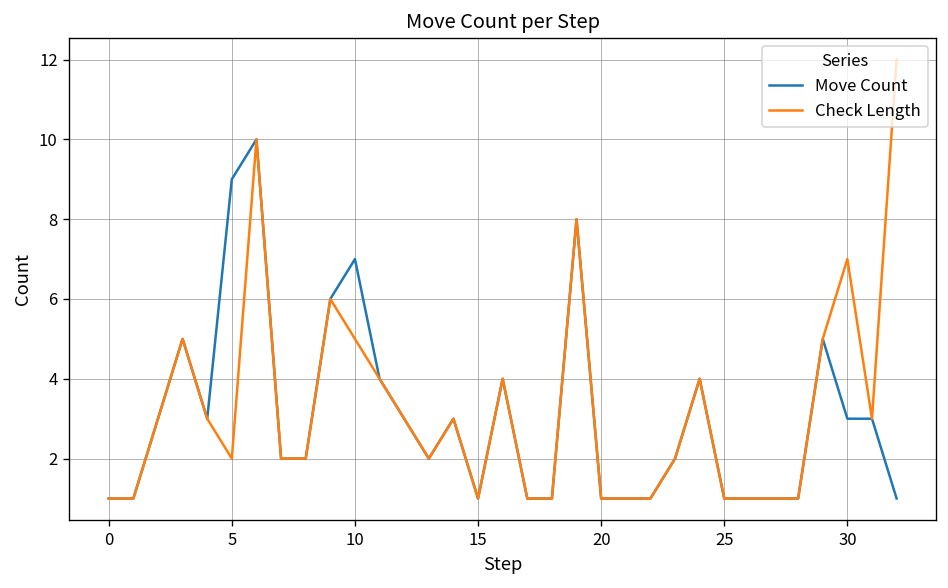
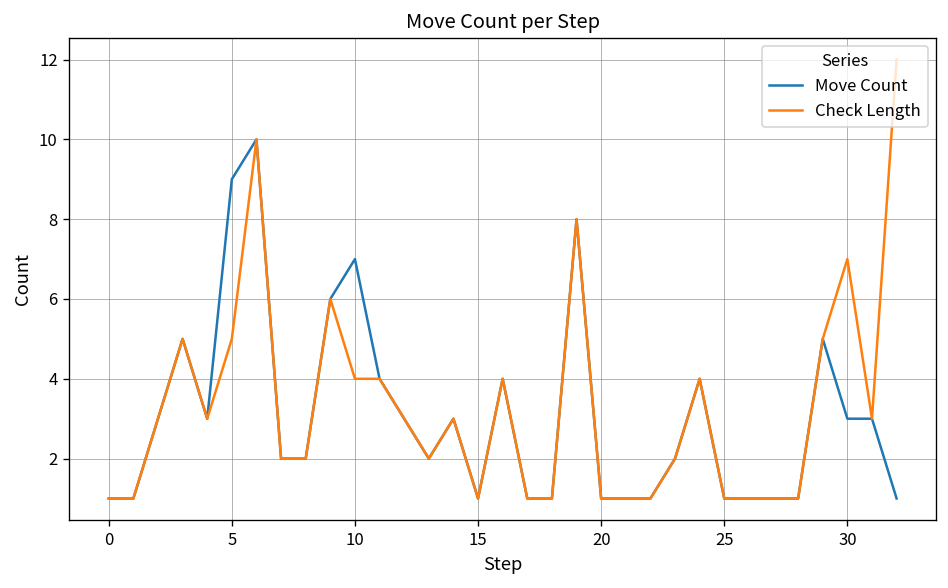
  {
    "Move Count": {
      "5": 9,
      "10": 7,
      "30": 3
    },
    "Check Length": {
-     "5": 2,
-     "10": 5,
+     "5": 5,
+     "10": 4,
      "30": 7
    }
  }
